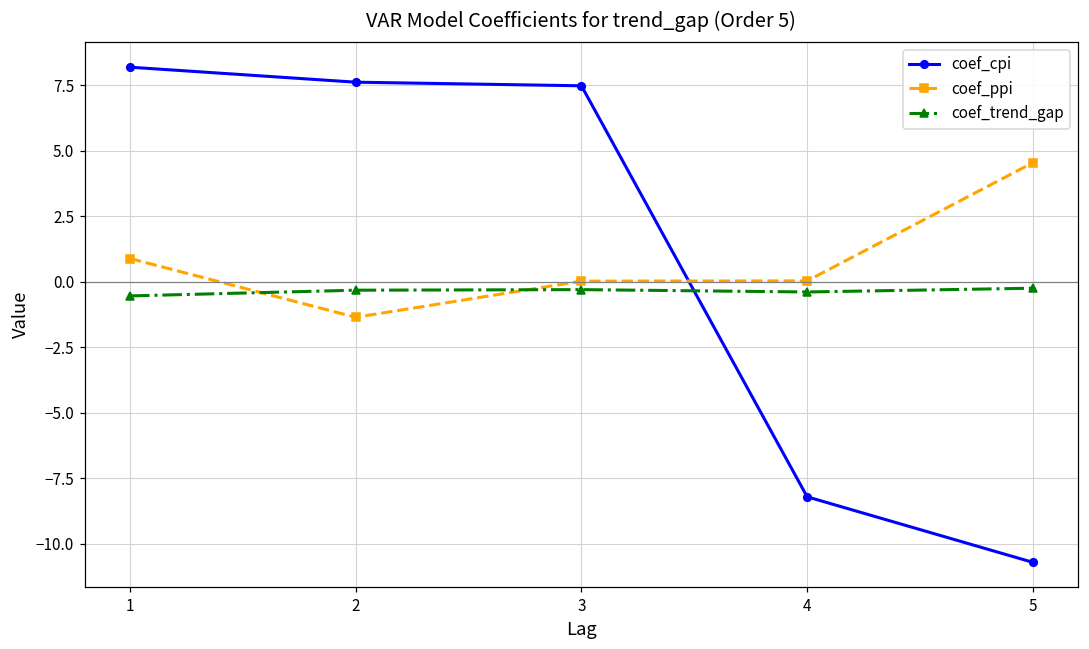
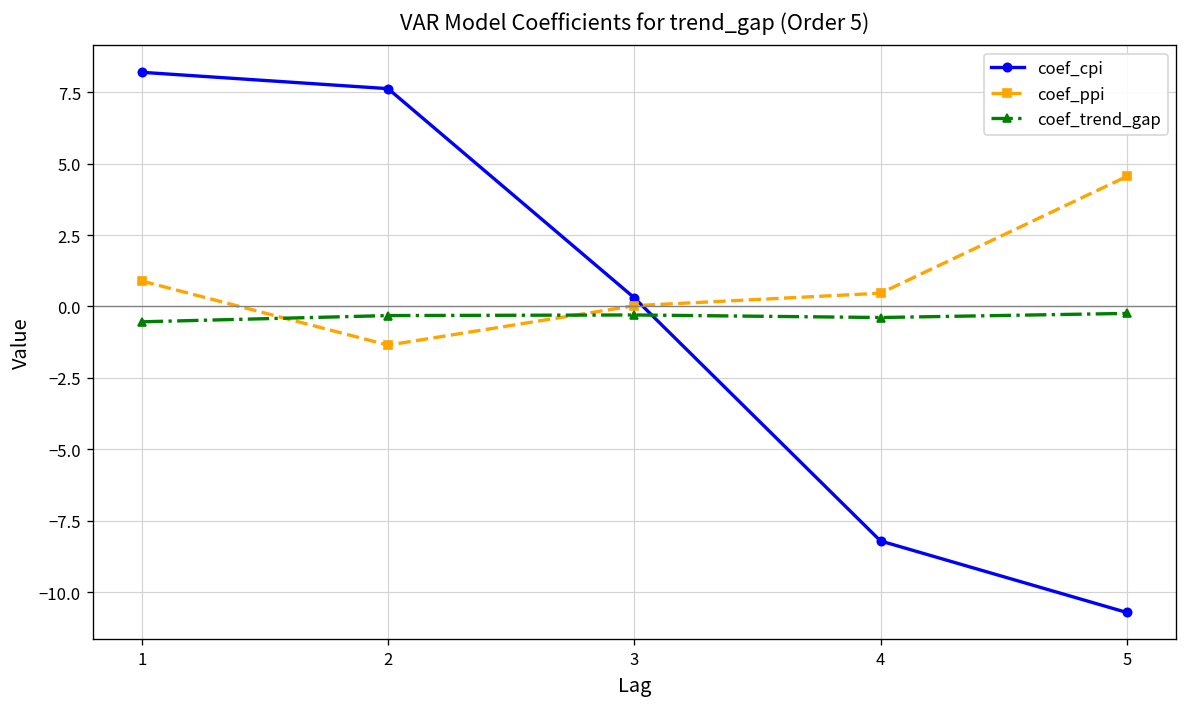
  {
    "coef_cpi": {
      "1": 8.2,
      "2": 7.6,
-     "3": 7.5,
+     "3": 0.3,
      "4": -8.2,
      "5": -10.7
    },
    "coef_ppi": {
      "1": 0.9,
      "2": -1.4,
      "3": 0.0,
-     "4": 0.0,
+     "4": 0.5,
      "5": 4.5
    },
    "coef_trend_gap": {
      "1": -0.5,
      "2": -0.3,
      "3": -0.3,
      "4": -0.4,
      "5": -0.2
    }
  }
